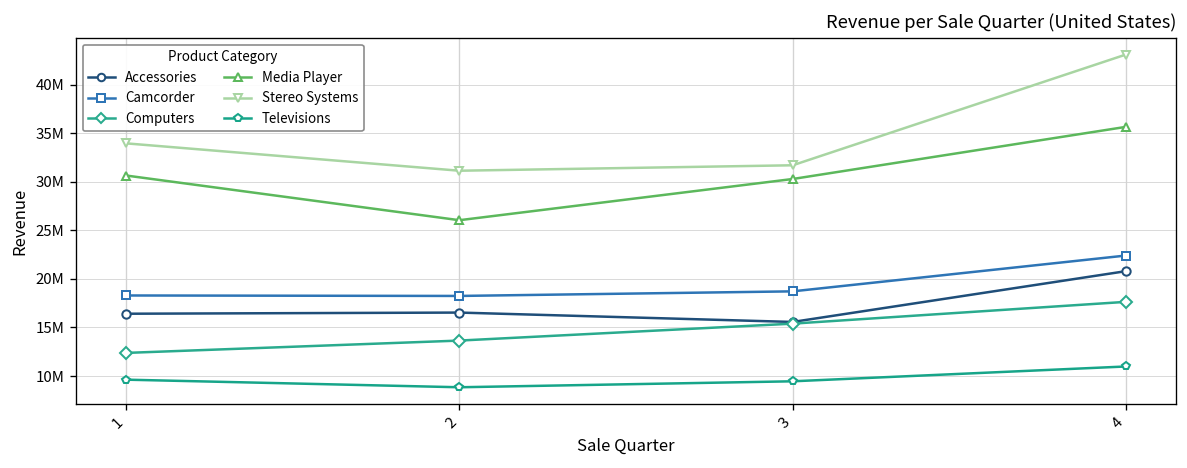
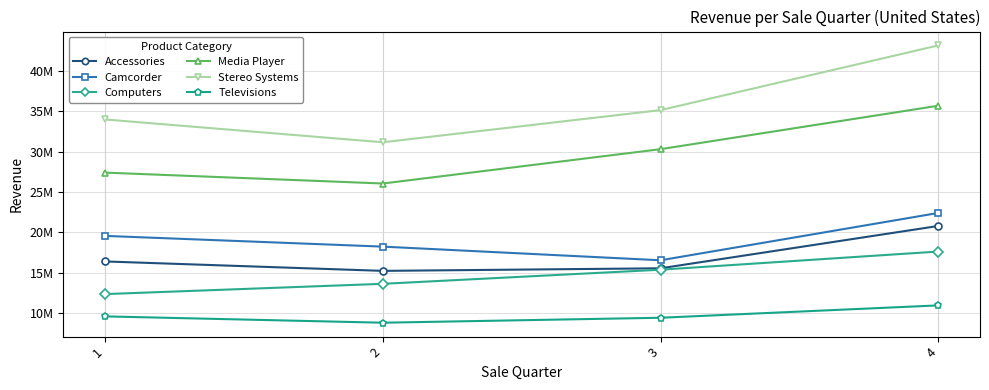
  {
    "Accessories": {
      "1": 16000000,
-     "2": 17000000,
+     "2": 15000000,
      "4": 21000000
    },
    "Camcorder": {
-     "1": 18000000,
+     "1": 20000000,
      "2": 18000000,
-     "3": 19000000,
+     "3": 17000000,
      "4": 22000000
    },
    "Media Player": {
-     "1": 31000000,
+     "1": 27000000,
      "2": 26000000,
      "3": 30000000,
      "4": 36000000
    },
    "Stereo Systems": {
      "1": 34000000,
      "2": 31000000,
-     "3": 32000000,
+     "3": 35000000,
      "4": 43000000
    }
  }
